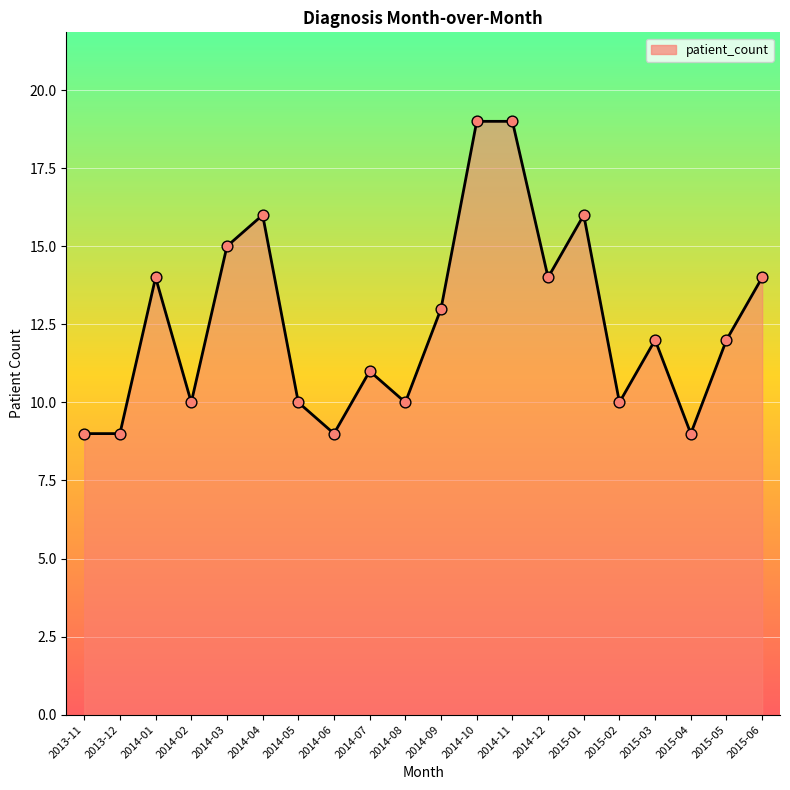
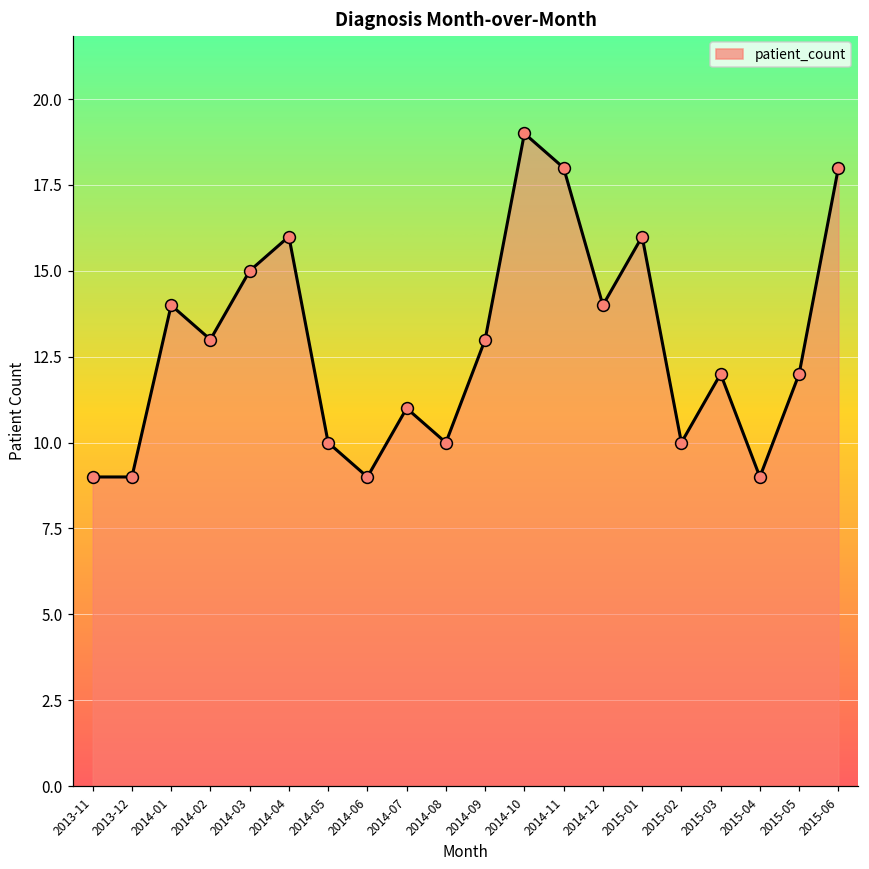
  {
    "2013-11": 9,
    "2013-12": 9,
    "2014-01": 14,
-   "2014-02": 10,
+   "2014-02": 13,
    "2014-03": 15,
    "2014-04": 16,
    "2014-05": 10,
    "2014-06": 9,
    "2014-07": 11,
    "2014-08": 10,
    "2014-09": 13,
    "2014-10": 19,
-   "2014-11": 19,
+   "2014-11": 18,
    "2014-12": 14,
    "2015-01": 16,
    "2015-02": 10,
    "2015-03": 12,
    "2015-04": 9,
    "2015-05": 12,
-   "2015-06": 14
+   "2015-06": 18
  }
